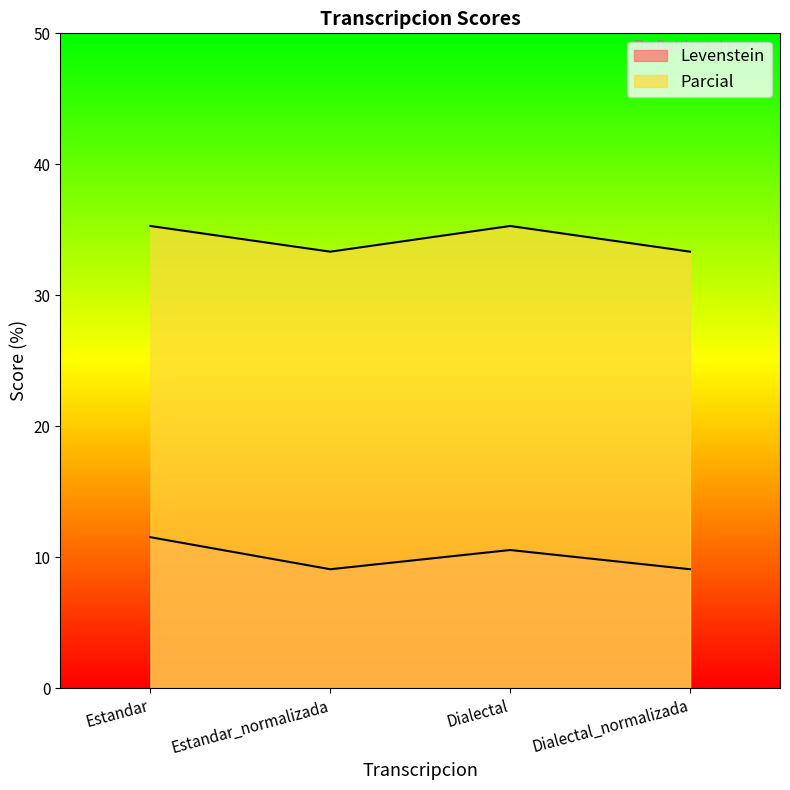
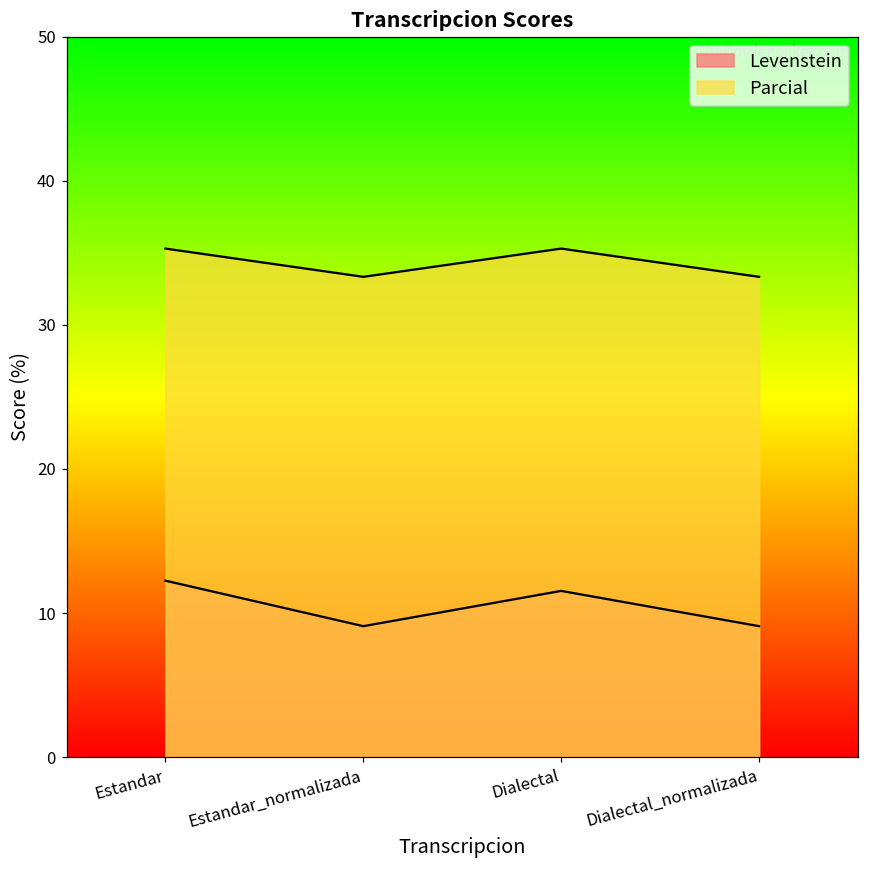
  {
    "Levenstein": {
-     "Estandar": 11.5,
+     "Estandar": 12.2,
      "Estandar_normalizada": 9.1,
-     "Dialectal": 10.6,
+     "Dialectal": 11.5,
      "Dialectal_normalizada": 9.1
    },
    "Parcial": {
      "Estandar": 35.3,
      "Estandar_normalizada": 33.3,
      "Dialectal": 35.3,
      "Dialectal_normalizada": 33.3
    }
  }
